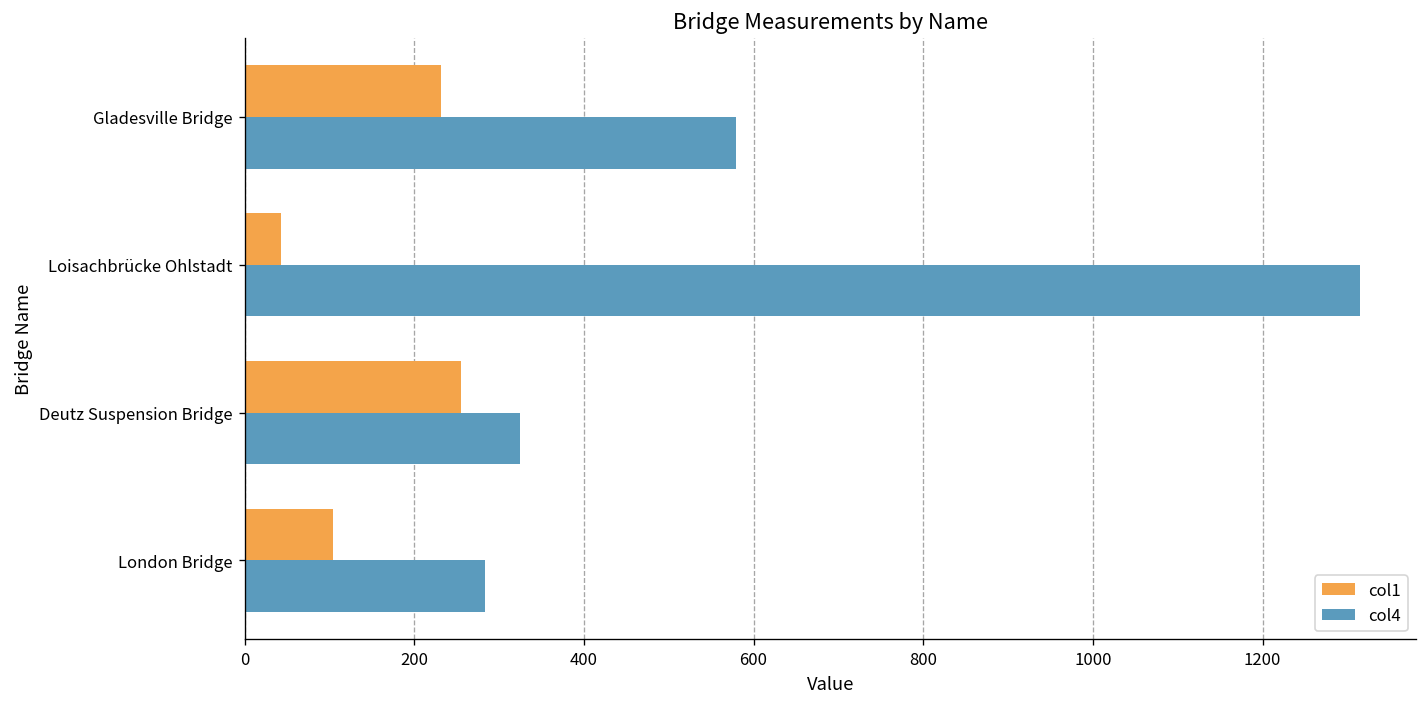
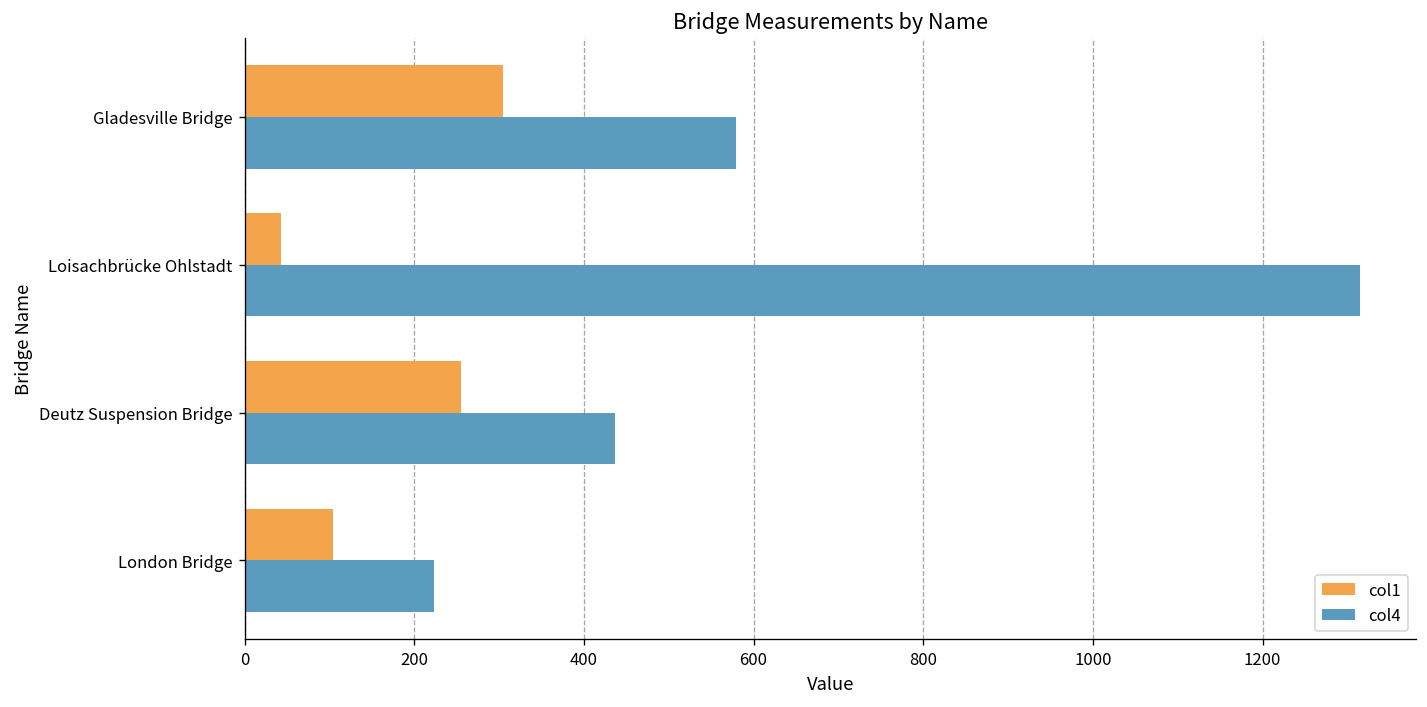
  {
    "col1": {
-     "Gladesville Bridge": 230,
+     "Gladesville Bridge": 310,
      "Loisachbrücke Ohlstadt": 40,
      "Deutz Suspension Bridge": 260,
      "London Bridge": 100
    },
    "col4": {
      "Gladesville Bridge": 580,
      "Loisachbrücke Ohlstadt": 1320,
-     "Deutz Suspension Bridge": 330,
-     "London Bridge": 280
+     "Deutz Suspension Bridge": 440,
+     "London Bridge": 220
    }
  }
